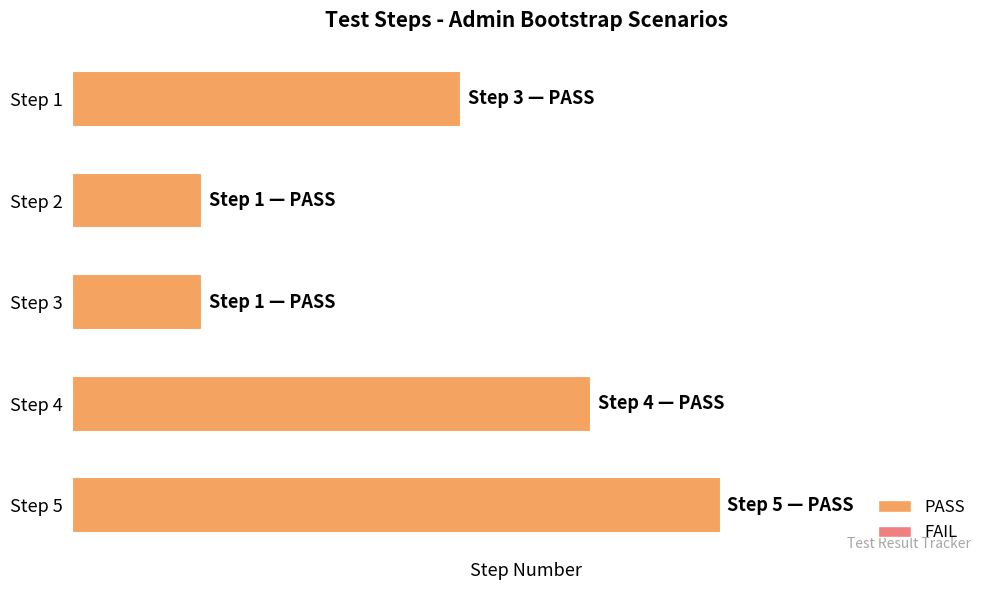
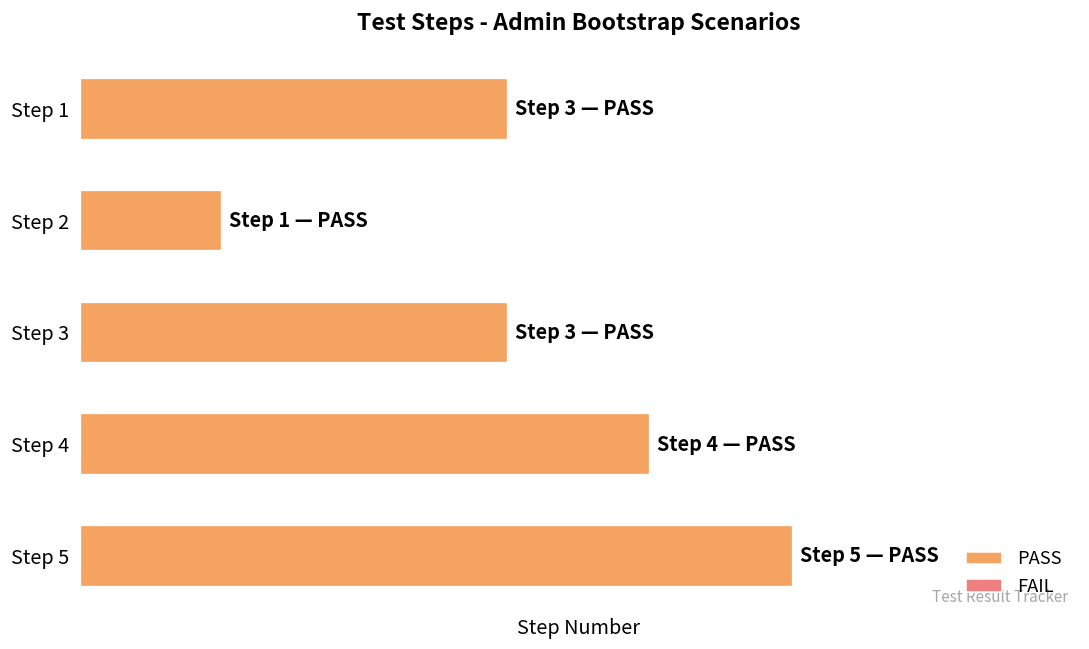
  {
    "Step 1": 3,
    "Step 2": 1,
-   "Step 3": 1,
+   "Step 3": 3,
    "Step 4": 4,
    "Step 5": 5
  }
